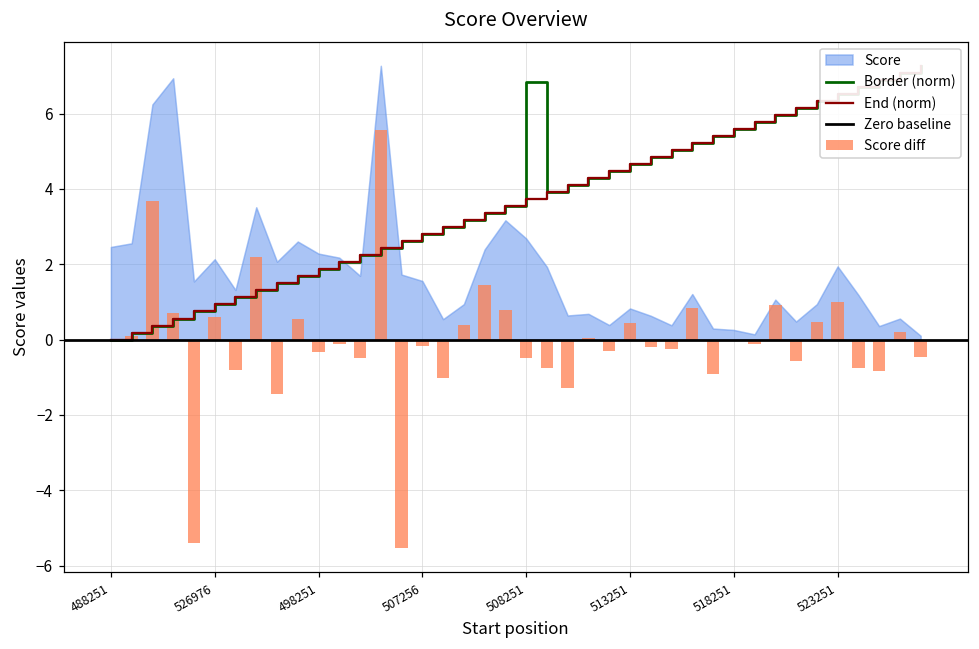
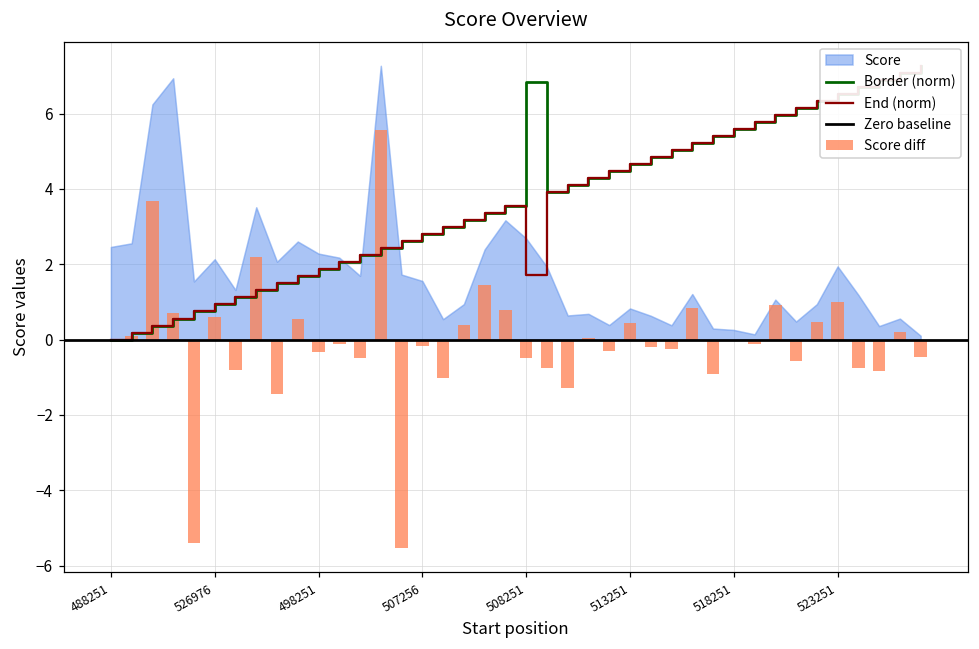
  {
    "Score diff": {
      "488251": 0.0,
      "526976": 0.6,
      "498251": -0.3,
      "507256": -0.2,
      "508251": -0.5,
      "513251": 0.4,
      "523251": 1.0
    },
    "Score": {
      "488251": 2.5,
      "526976": 2.1,
      "498251": 2.3,
      "507256": 1.6,
      "508251": 2.7,
      "513251": 0.8,
      "518251": 0.3,
      "523251": 1.9
    },
    "Border (norm)": {
      "508251": 6.8
    },
    "End (norm)": {
-     "508251": 3.7
+     "508251": 1.7
    }
  }
